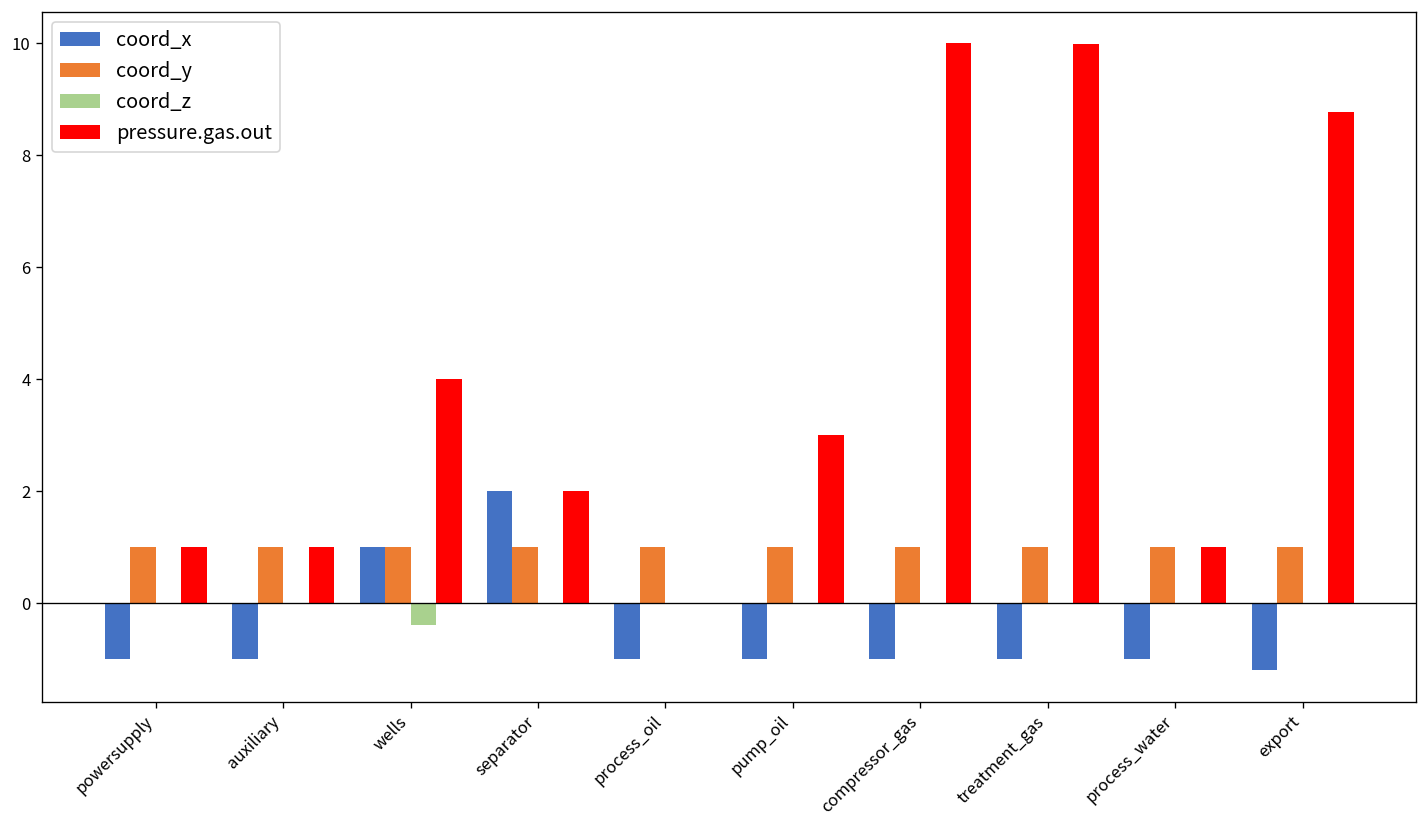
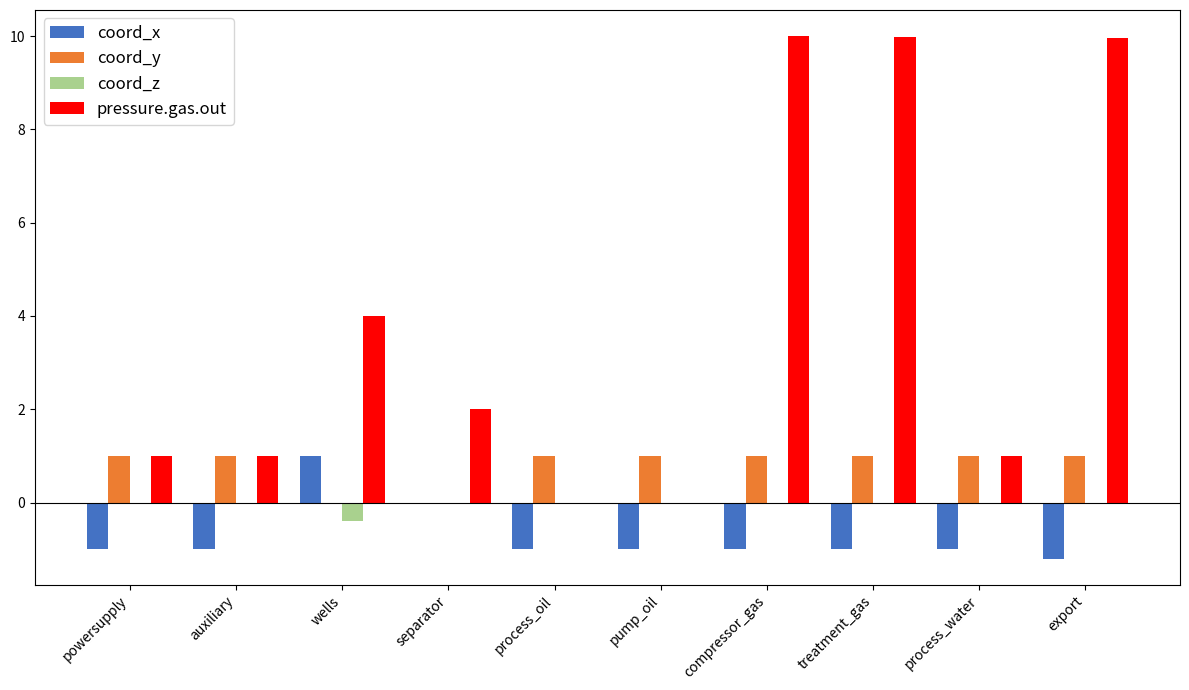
  {
    "coord_x": {
      "powersupply": -1,
      "auxiliary": -1,
      "wells": 1,
-     "separator": 2,
+     "separator": 0,
      "process_oil": -1,
      "pump_oil": -1,
      "compressor_gas": -1,
      "treatment_gas": -1,
      "process_water": -1,
      "export": -1.2
    },
    "coord_y": {
      "powersupply": 1,
      "auxiliary": 1,
-     "wells": 1,
-     "separator": 1,
+     "wells": 0,
+     "separator": 0,
      "process_oil": 1,
      "pump_oil": 1,
      "compressor_gas": 1,
      "treatment_gas": 1,
      "process_water": 1,
      "export": 1
    },
    "coord_z": {
      "powersupply": 0.0,
      "auxiliary": 0.0,
      "wells": -0.4,
      "separator": 0.0,
      "process_oil": 0.0,
      "pump_oil": 0.0,
      "compressor_gas": 0.0,
      "treatment_gas": 0.0,
      "process_water": 0.0,
      "export": 0.0
    },
    "pressure.gas.out": {
      "powersupply": 1.0,
      "auxiliary": 1.0,
      "wells": 4.0,
      "separator": 2.0,
      "process_oil": 0.0,
-     "pump_oil": 3,
+     "pump_oil": 0,
      "compressor_gas": 10.0,
      "treatment_gas": 10.0,
      "process_water": 1.0,
-     "export": 8.8
+     "export": 10.0
    }
  }
